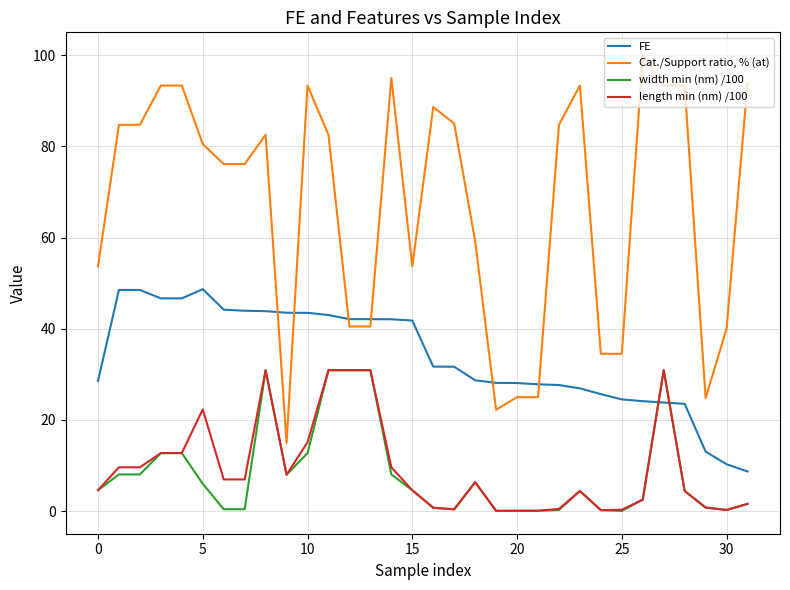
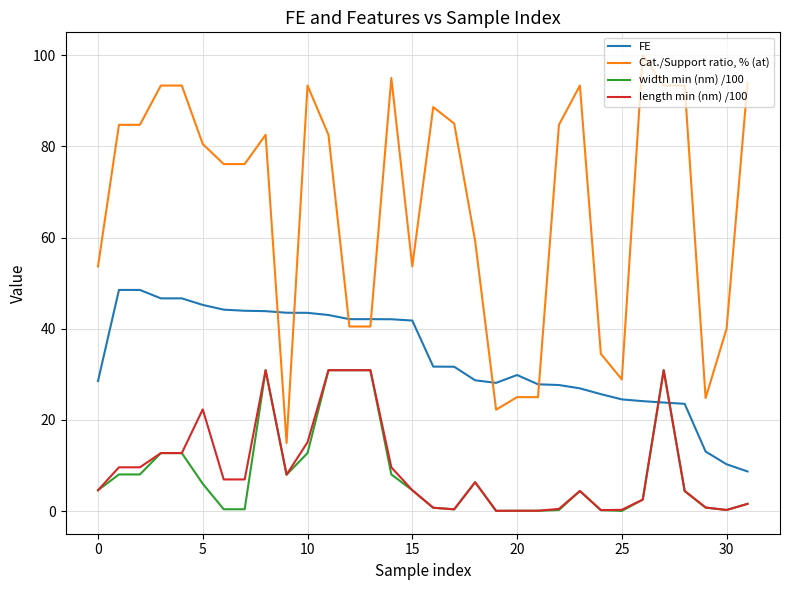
  {
    "FE": {
      "0": 29,
-     "5": 49,
+     "5": 45,
      "10": 43,
      "15": 42,
-     "20": 28,
+     "20": 30,
      "25": 25,
      "30": 10
    },
    "Cat./Support ratio, % (at)": {
      "0": 54,
      "5": 81,
      "10": 93,
      "15": 54,
      "20": 25,
-     "25": 35,
+     "25": 29,
      "30": 40
    },
    "width min (nm) /100": {
      "5": 6,
      "10": 13
    },
    "length min (nm) /100": {
      "5": 22,
      "10": 15
    }
  }
